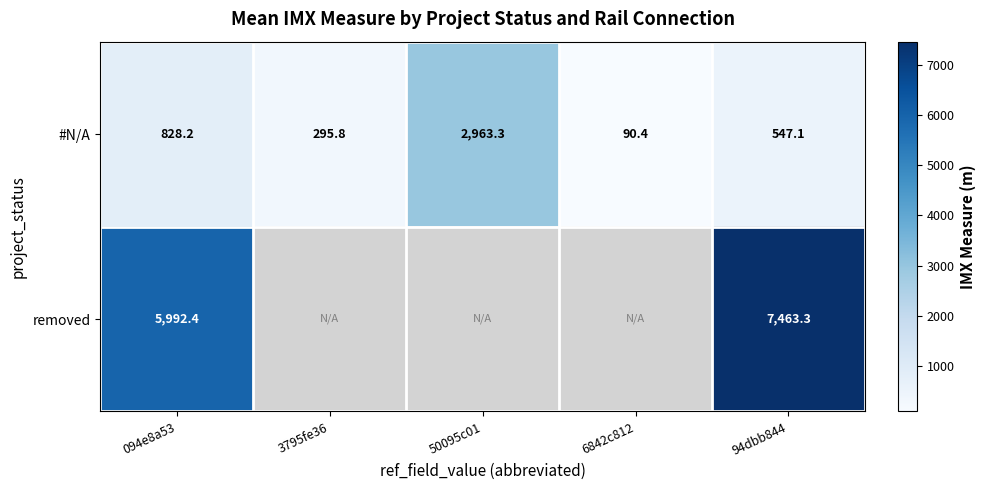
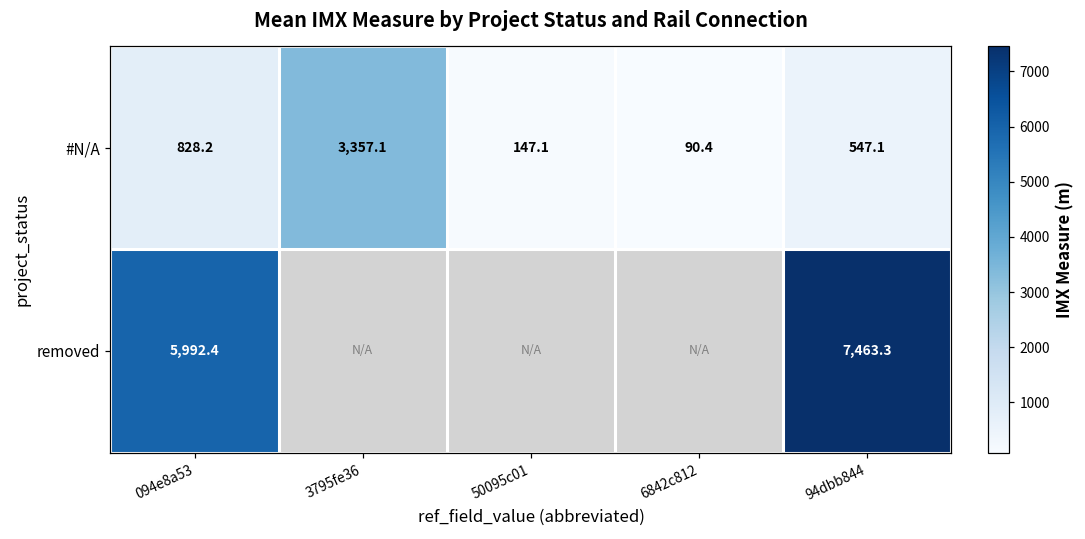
  {
    "#N/A": {
      "094e8a53": "828.2",
-     "3795fe36": "295.8",
-     "50095c01": "2,963.3",
+     "3795fe36": "3,357.1",
+     "50095c01": "147.1",
      "6842c812": "90.4",
      "94dbb844": "547.1"
    },
    "removed": {
      "094e8a53": "5,992.4",
      "94dbb844": "7,463.3"
    }
  }
